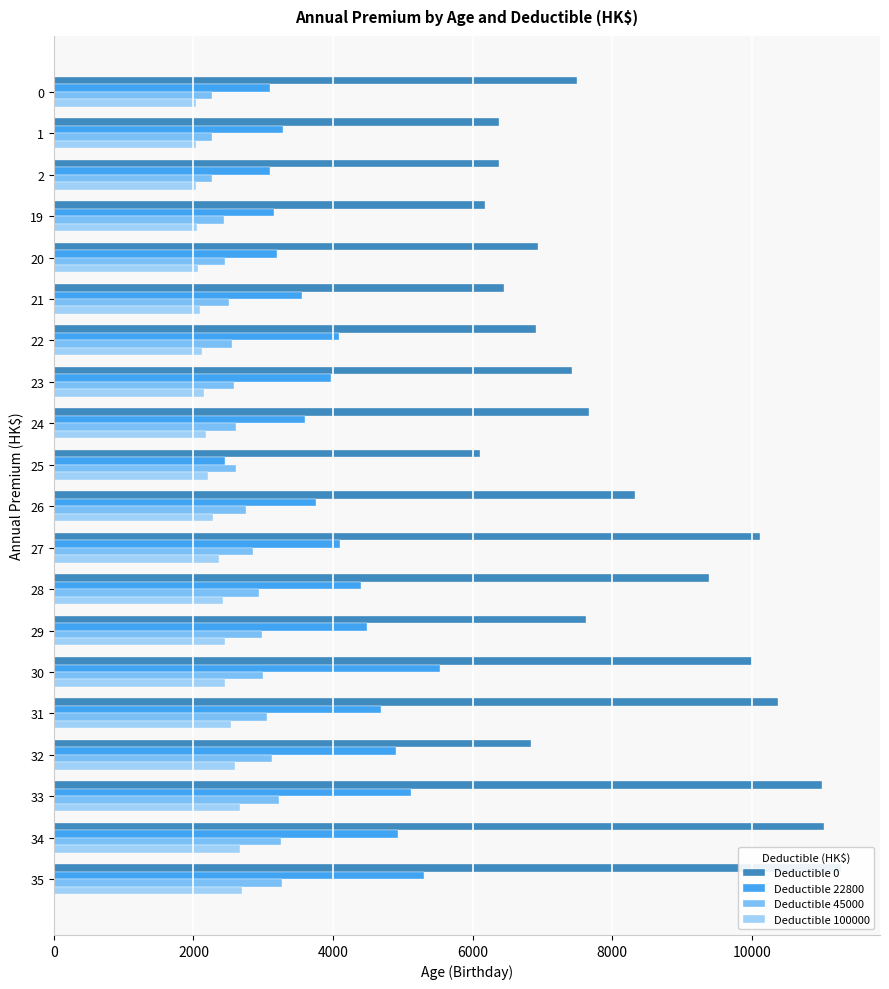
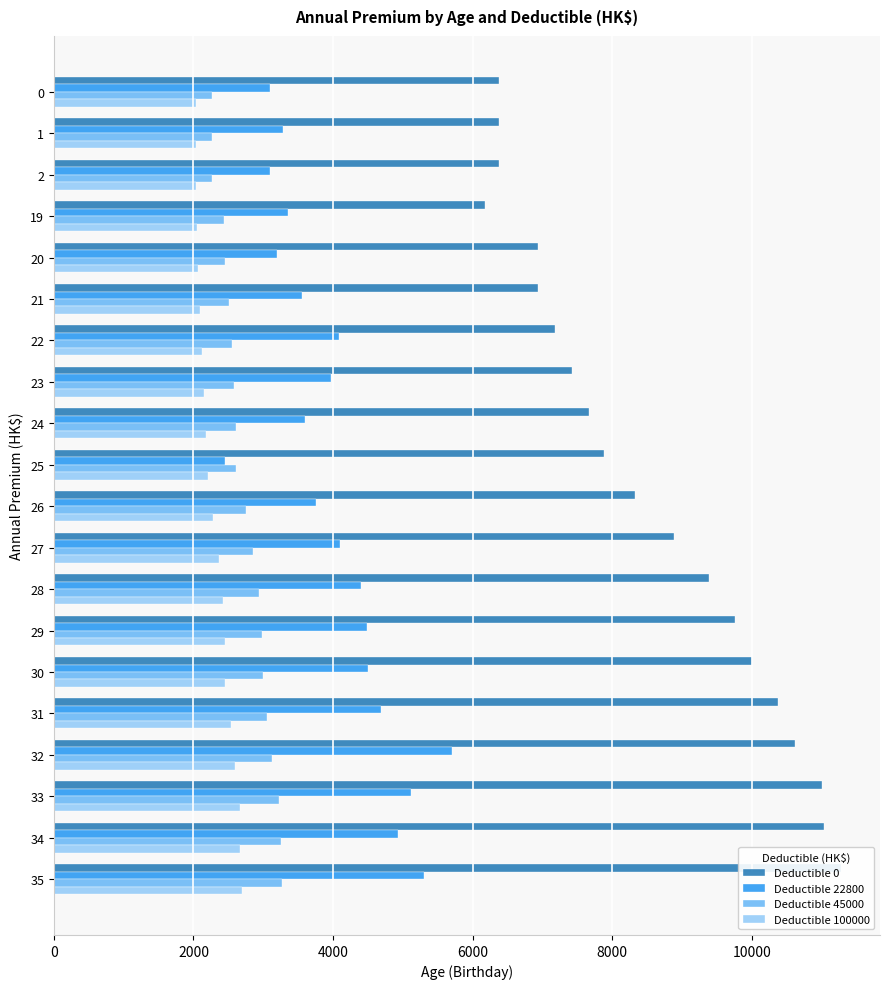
  {
    "Deductible 0": {
-     "0": 7500,
+     "0": 6400,
      "1": 6400,
      "2": 6400,
      "19": 6200,
      "20": 6900,
-     "21": 6500,
-     "22": 6900,
+     "21": 6900,
+     "22": 7200,
      "23": 7400,
      "24": 7700,
-     "25": 6100,
+     "25": 7900,
      "26": 8300,
-     "27": 10100,
+     "27": 8900,
      "28": 9400,
-     "29": 7600,
+     "29": 9800,
      "30": 10000,
      "31": 10400,
-     "32": 6800,
+     "32": 10600,
      "33": 11000,
      "34": 11000
    },
    "Deductible 22800": {
      "0": 3100,
      "1": 3300,
      "2": 3100,
-     "19": 3200,
+     "19": 3400,
      "20": 3200,
      "21": 3600,
      "22": 4100,
      "23": 4000,
      "24": 3600,
      "25": 2500,
      "26": 3800,
      "27": 4100,
      "28": 4400,
      "29": 4500,
-     "30": 5500,
+     "30": 4500,
      "31": 4700,
-     "32": 4900,
+     "32": 5700,
      "33": 5100,
      "34": 4900,
      "35": 5300
    }
  }
